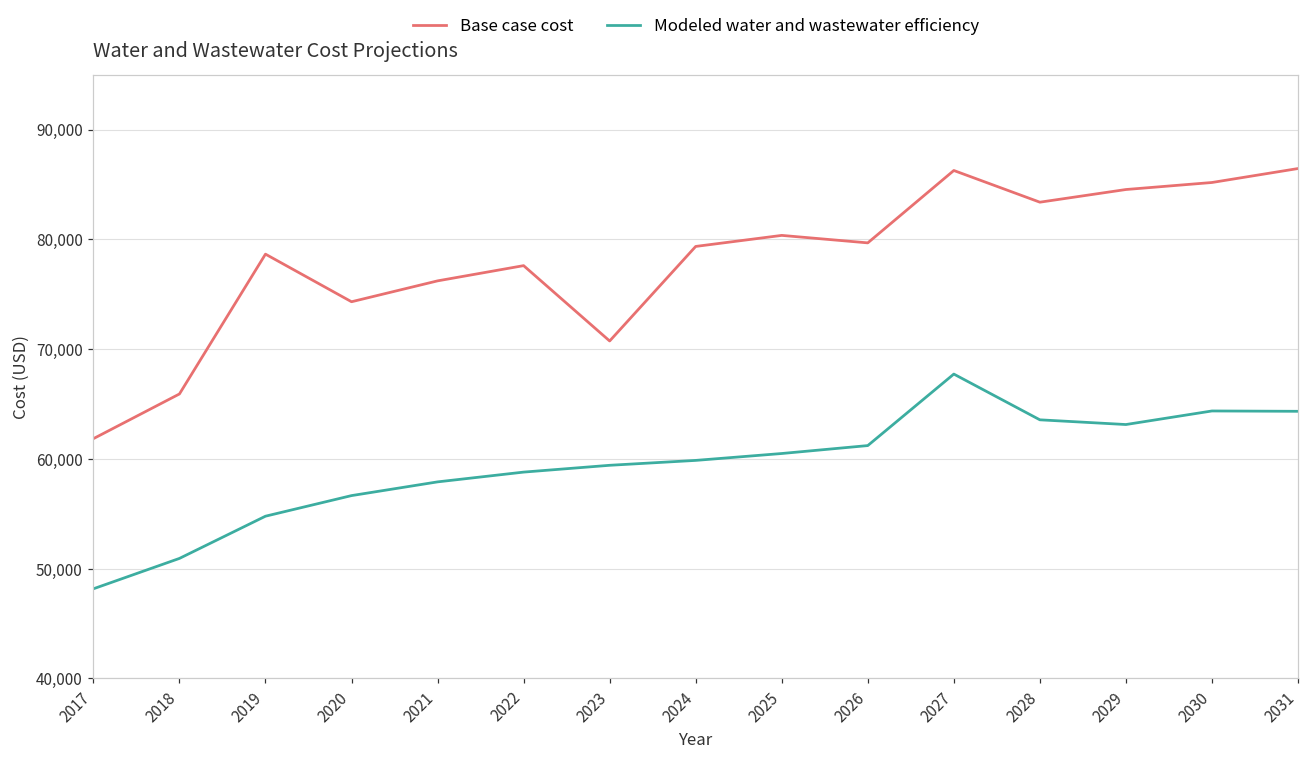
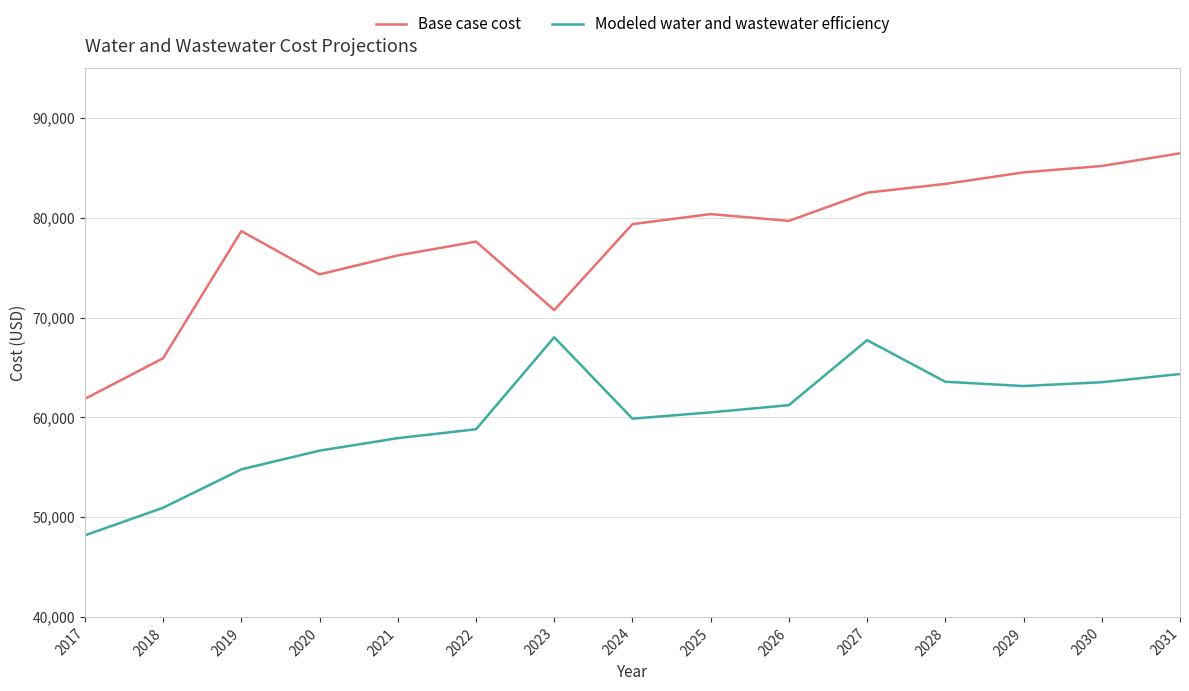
  {
    "Base case cost": {
      "2017": "62,000",
      "2018": "66,000",
      "2019": "79,000",
      "2020": "74,000",
      "2021": "76,000",
      "2022": "78,000",
      "2023": "71,000",
      "2024": "79,000",
      "2025": "80,000",
      "2026": "80,000",
-     "2027": "86,000",
+     "2027": "83,000",
      "2028": "83,000",
      "2029": "85,000",
      "2030": "85,000",
      "2031": "86,000"
    },
    "Modeled water and wastewater efficiency": {
      "2017": "48,000",
      "2018": "51,000",
      "2019": "55,000",
      "2020": "57,000",
      "2021": "58,000",
      "2022": "59,000",
-     "2023": "59,000",
+     "2023": "68,000",
      "2024": "60,000",
      "2025": "60,000",
      "2026": "61,000",
      "2027": "68,000",
      "2028": "64,000",
      "2029": "63,000",
-     "2030": "64,400",
+     "2030": "63,500",
      "2031": "64,000"
    }
  }
